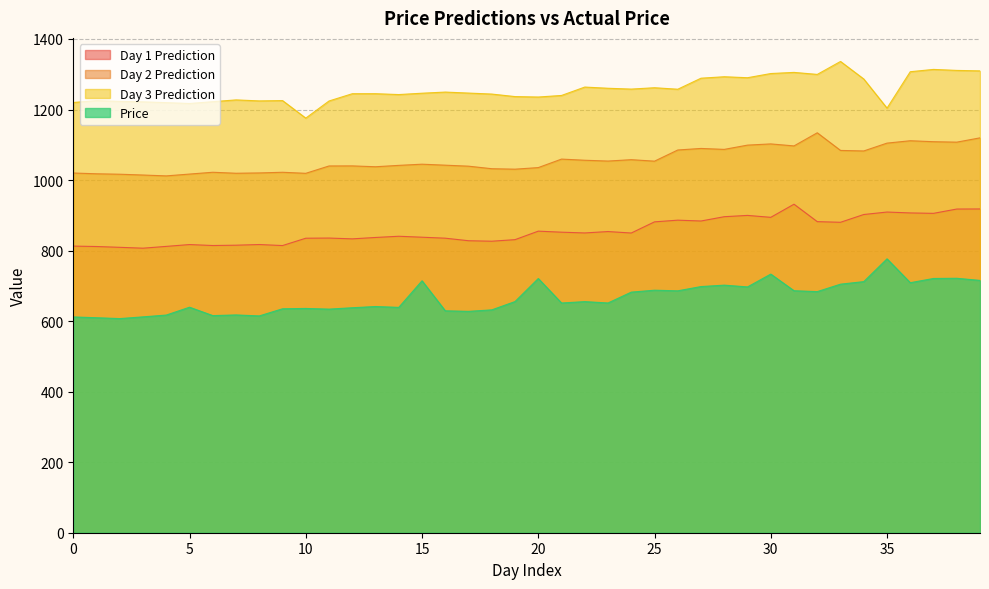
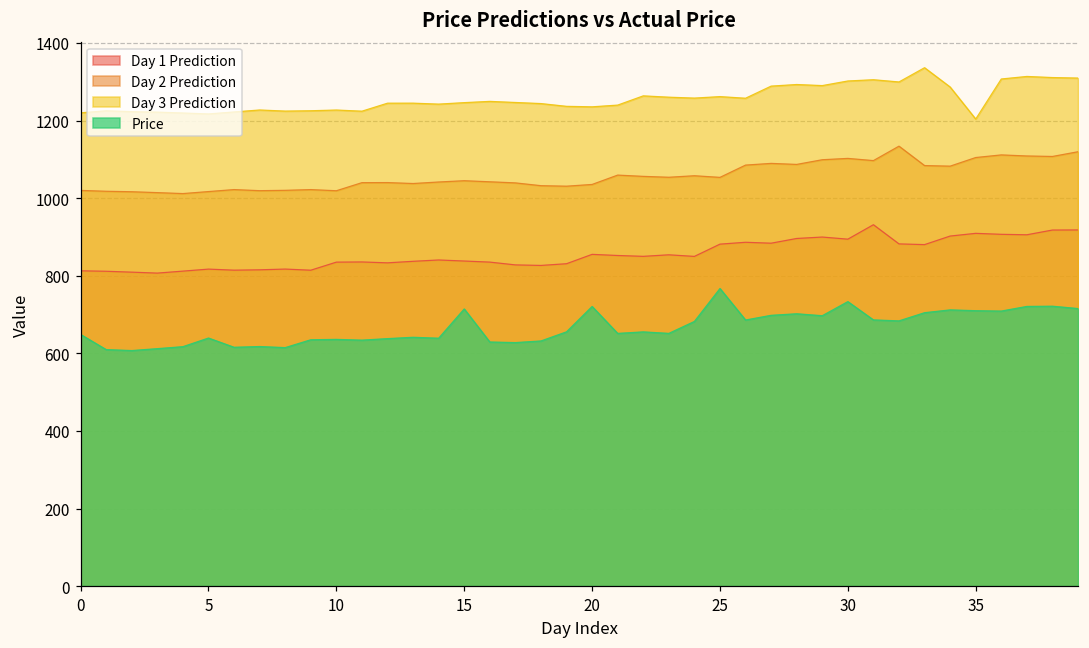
  {
    "Day 3 Prediction": {
      "0": 1220,
-     "10": 1180,
+     "10": 1230,
      "15": 1250,
      "20": 1240,
      "25": 1260,
      "30": 1300,
      "35": 1200
    },
    "Price": {
-     "0": 610,
+     "0": 650,
      "5": 640,
      "10": 640,
      "15": 710,
      "20": 720,
-     "25": 690,
+     "25": 770,
      "30": 730,
-     "35": 780
+     "35": 710
    }
  }
